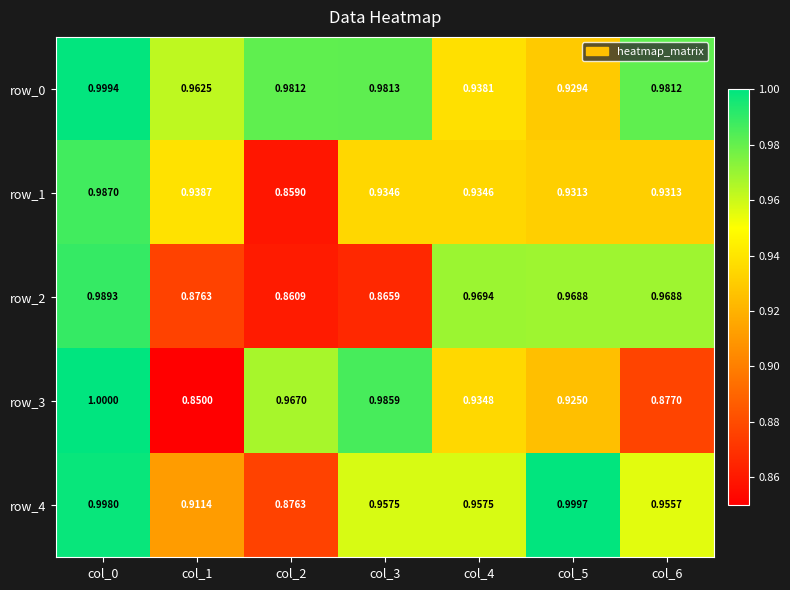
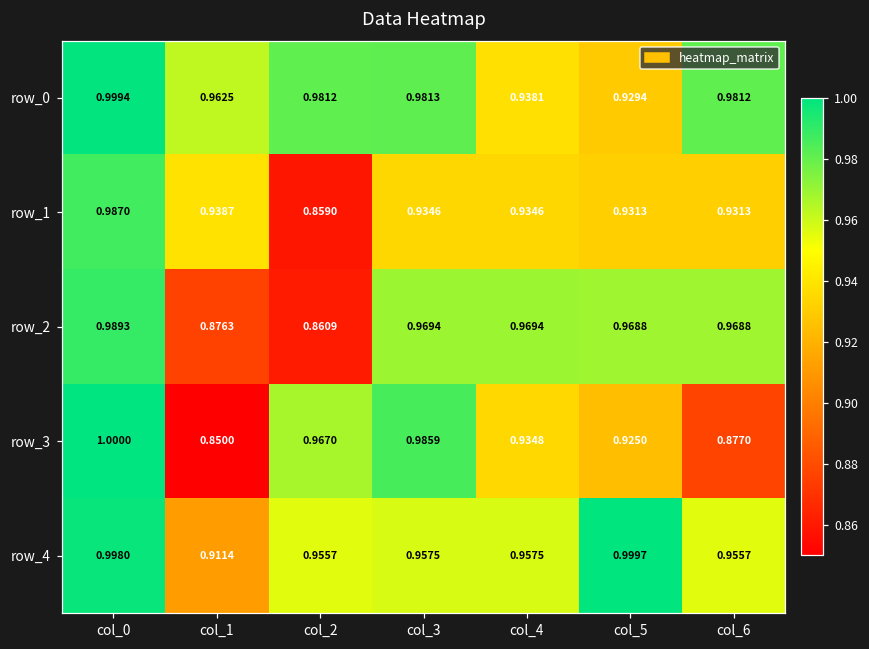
  {
    "row_0": {
      "col_0": 0.9994,
      "col_1": 0.9625,
      "col_2": 0.9812,
      "col_3": 0.9813,
      "col_4": 0.9381,
      "col_5": 0.9294,
      "col_6": 0.9812
    },
    "row_1": {
      "col_0": 0.9870,
      "col_1": 0.9387,
      "col_2": 0.8590,
      "col_3": 0.9346,
      "col_4": 0.9346,
      "col_5": 0.9313,
      "col_6": 0.9313
    },
    "row_2": {
      "col_0": 0.9893,
      "col_1": 0.8763,
      "col_2": 0.8609,
-     "col_3": 0.8659,
+     "col_3": 0.9694,
      "col_4": 0.9694,
      "col_5": 0.9688,
      "col_6": 0.9688
    },
    "row_3": {
      "col_0": 1.0000,
      "col_1": 0.8500,
      "col_2": 0.9670,
      "col_3": 0.9859,
      "col_4": 0.9348,
      "col_5": 0.9250,
      "col_6": 0.8770
    },
    "row_4": {
      "col_0": 0.9980,
      "col_1": 0.9114,
-     "col_2": 0.8763,
+     "col_2": 0.9557,
      "col_3": 0.9575,
      "col_4": 0.9575,
      "col_5": 0.9997,
      "col_6": 0.9557
    }
  }
